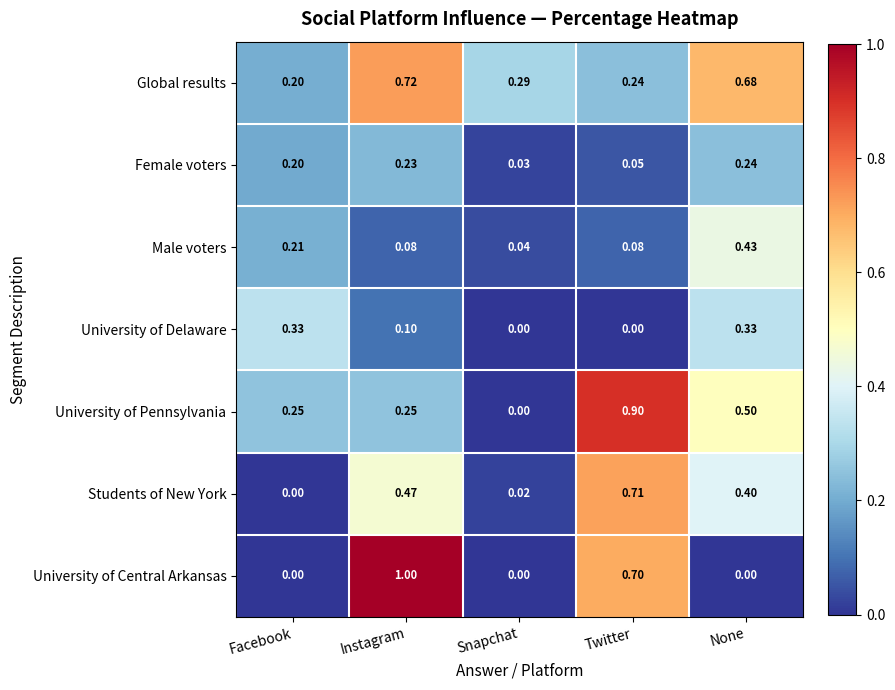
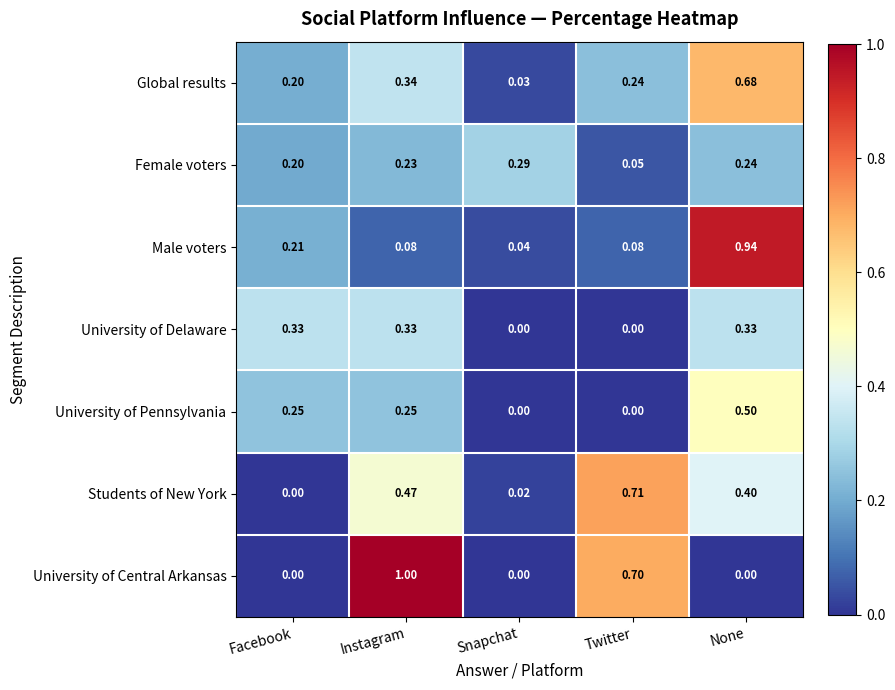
  {
    "Global results": {
      "Facebook": 0.20,
-     "Instagram": 0.72,
-     "Snapchat": 0.29,
+     "Instagram": 0.34,
+     "Snapchat": 0.03,
      "Twitter": 0.24,
      "None": 0.68
    },
    "Female voters": {
      "Facebook": 0.20,
      "Instagram": 0.23,
-     "Snapchat": 0.03,
+     "Snapchat": 0.29,
      "Twitter": 0.05,
      "None": 0.24
    },
    "Male voters": {
      "Facebook": 0.21,
      "Instagram": 0.08,
      "Snapchat": 0.04,
      "Twitter": 0.08,
-     "None": 0.43
+     "None": 0.94
    },
    "University of Delaware": {
      "Facebook": 0.33,
-     "Instagram": 0.10,
+     "Instagram": 0.33,
      "Snapchat": 0.00,
      "Twitter": 0.00,
      "None": 0.33
    },
    "University of Pennsylvania": {
      "Facebook": 0.25,
      "Instagram": 0.25,
      "Snapchat": 0.00,
-     "Twitter": 0.90,
+     "Twitter": 0.00,
      "None": 0.50
    },
    "Students of New York": {
      "Facebook": 0.00,
      "Instagram": 0.47,
      "Snapchat": 0.02,
      "Twitter": 0.71,
      "None": 0.40
    },
    "University of Central Arkansas": {
      "Facebook": 0.00,
      "Instagram": 1.00,
      "Snapchat": 0.00,
      "Twitter": 0.70,
      "None": 0.00
    }
  }
